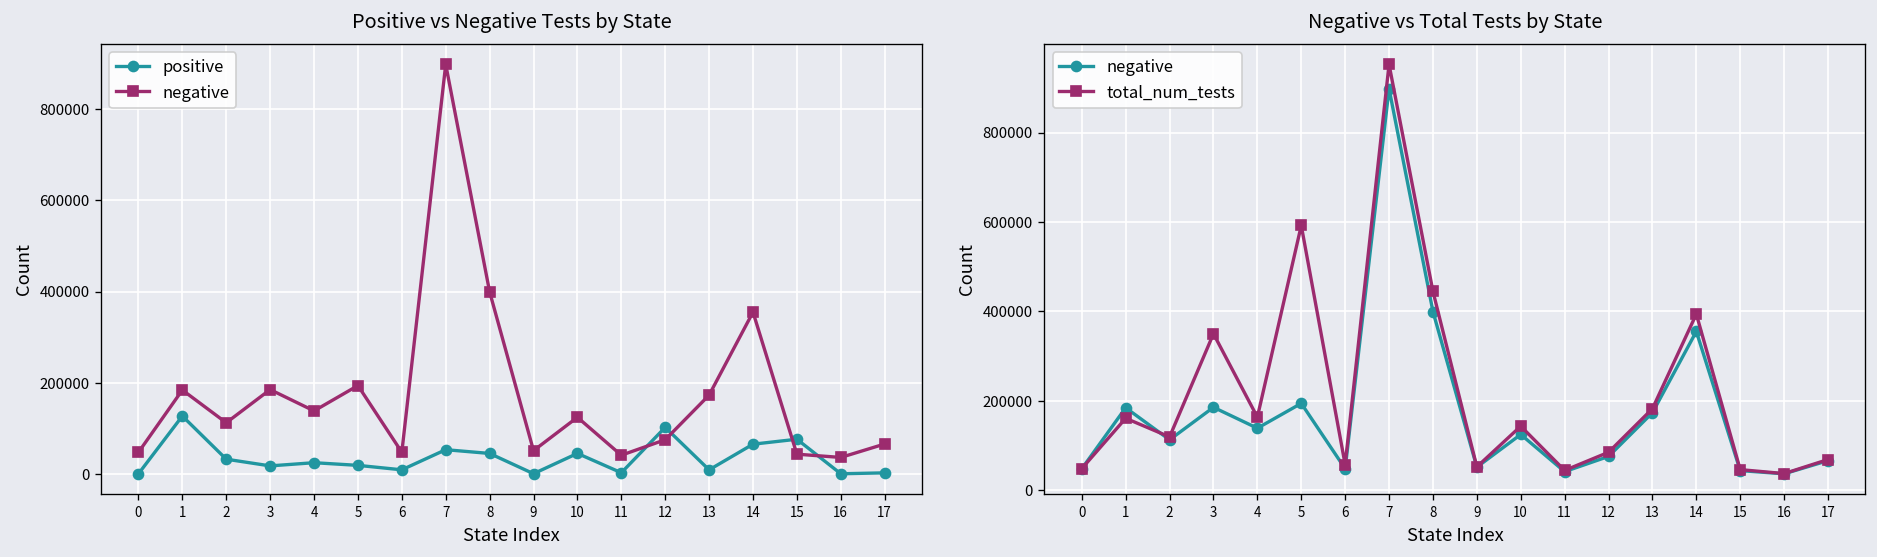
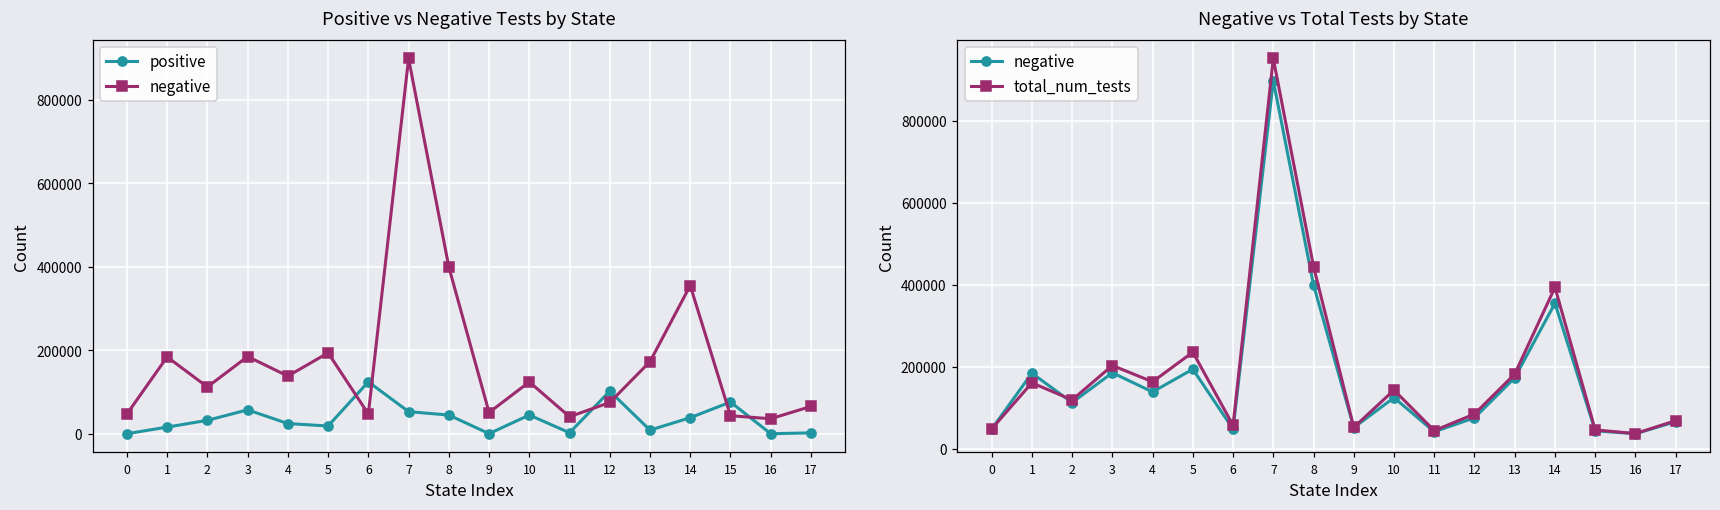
  {
    "Positive vs Negative Tests by State": {
      "positive": {
        "0": 0,
-       "1": 130000,
+       "1": 20000,
        "2": 30000,
-       "3": 20000,
+       "3": 60000,
        "4": 20000,
        "5": 20000,
-       "6": 10000,
+       "6": 120000,
        "7": 50000,
        "8": 50000,
        "9": 0,
        "10": 50000,
        "11": 0,
        "12": 100000,
        "13": 10000,
-       "14": 70000,
+       "14": 40000,
        "15": 80000,
        "16": 0,
        "17": 0
      }
    },
    "Negative vs Total Tests by State": {
      "negative": {
        "1": 180000,
        "3": 190000,
        "4": 140000,
        "5": 190000,
        "6": 50000,
        "7": 900000,
        "8": 400000,
        "10": 120000,
        "12": 80000,
        "13": 170000,
        "14": 360000
      },
      "total_num_tests": {
        "1": 160000,
-       "3": 350000,
+       "3": 200000,
        "4": 160000,
-       "5": 590000,
+       "5": 240000,
        "6": 60000,
        "7": 950000,
        "8": 440000,
        "10": 140000,
        "12": 80000,
        "13": 180000,
        "14": 390000
      }
    }
  }
